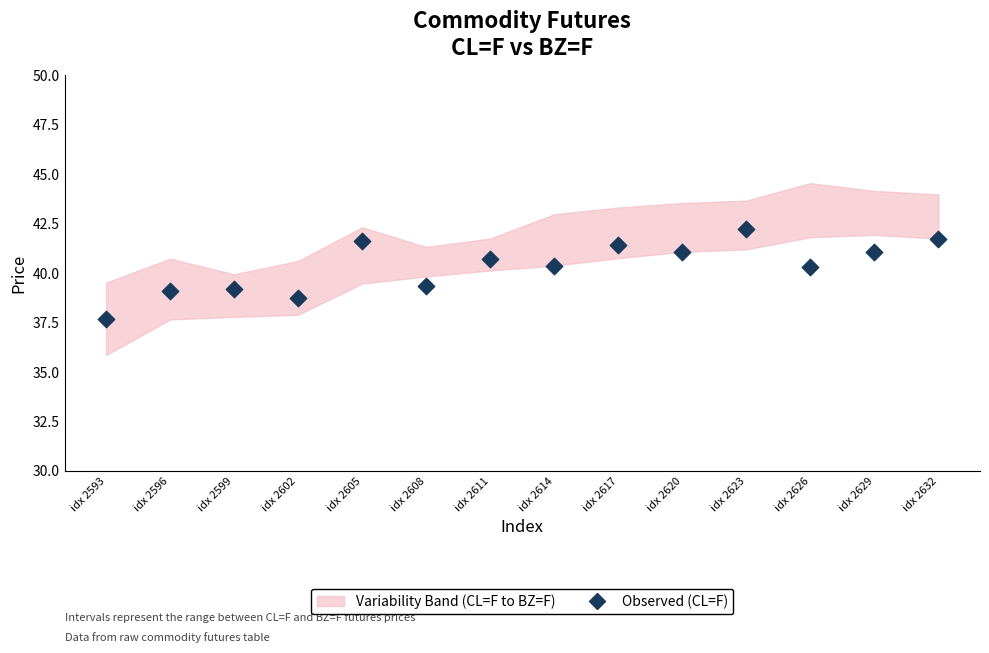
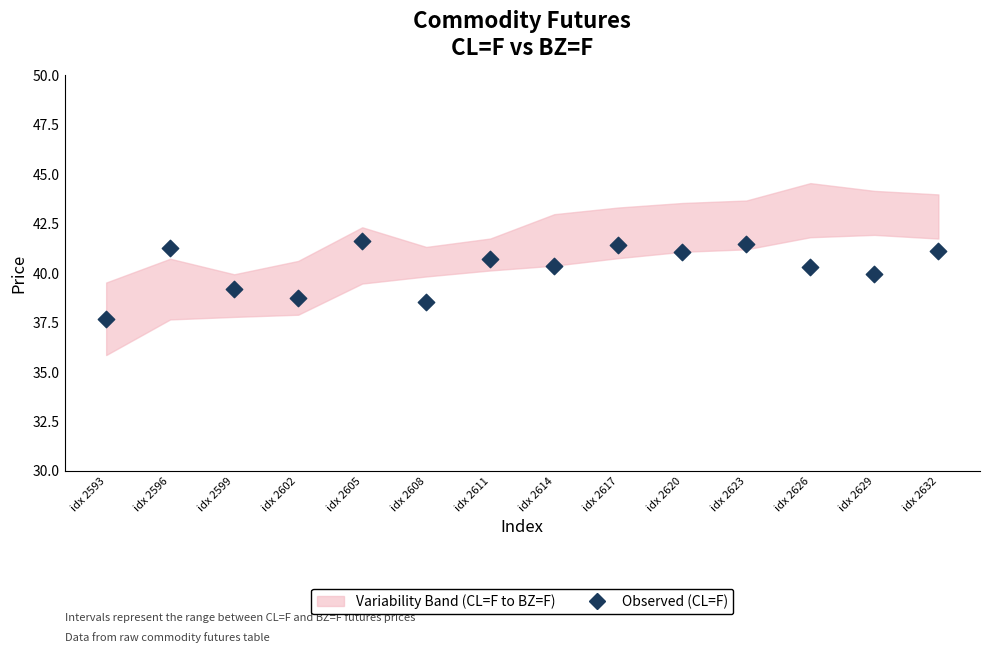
  {
    "Observed (CL=F)": {
-     "idx 2596": 39.1,
-     "idx 2608": 39.4,
-     "idx 2623": 42.2,
-     "idx 2629": 41.1,
-     "idx 2632": 41.7
+     "idx 2596": 41.3,
+     "idx 2608": 38.6,
+     "idx 2623": 41.5,
+     "idx 2629": 39.9,
+     "idx 2632": 41.1
    }
  }
